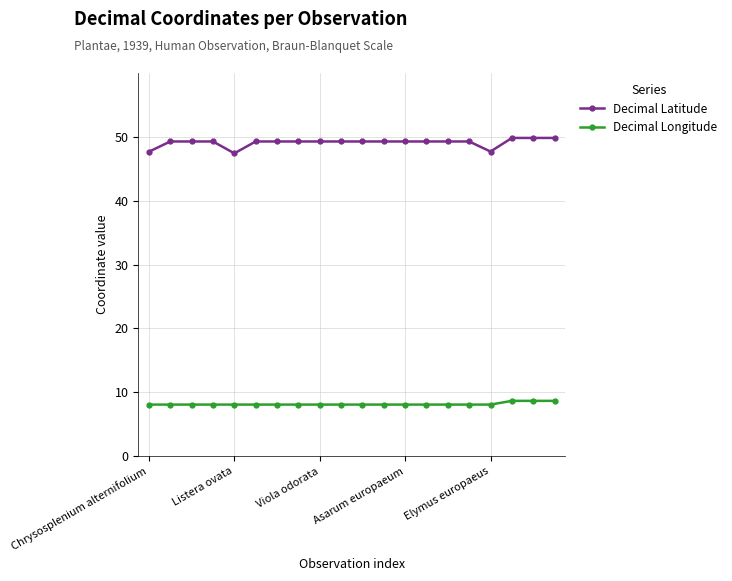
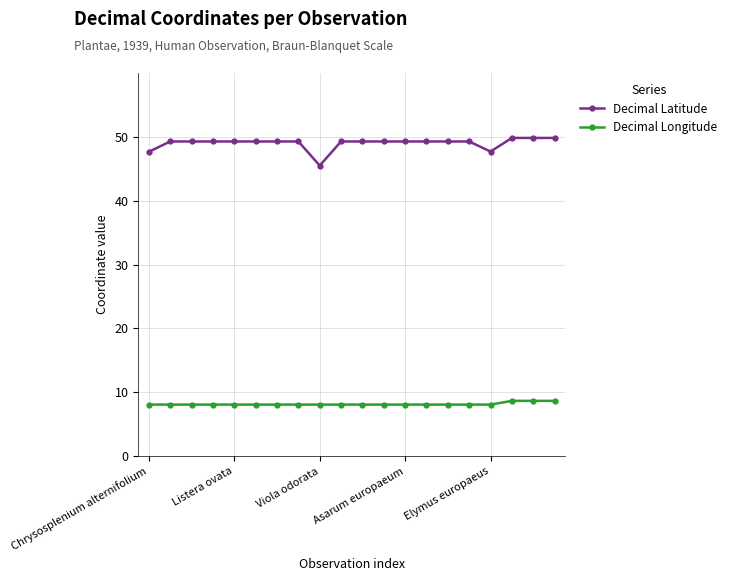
  {
    "Decimal Latitude": {
      "Chrysosplenium alternifolium": 48,
-     "Listera ovata": 47,
-     "Viola odorata": 49,
+     "Listera ovata": 49,
+     "Viola odorata": 46,
      "Asarum europaeum": 49,
      "Elymus europaeus": 48
    },
    "Decimal Longitude": {
      "Chrysosplenium alternifolium": 8,
      "Listera ovata": 8,
      "Viola odorata": 8,
      "Asarum europaeum": 8,
      "Elymus europaeus": 8
    }
  }
